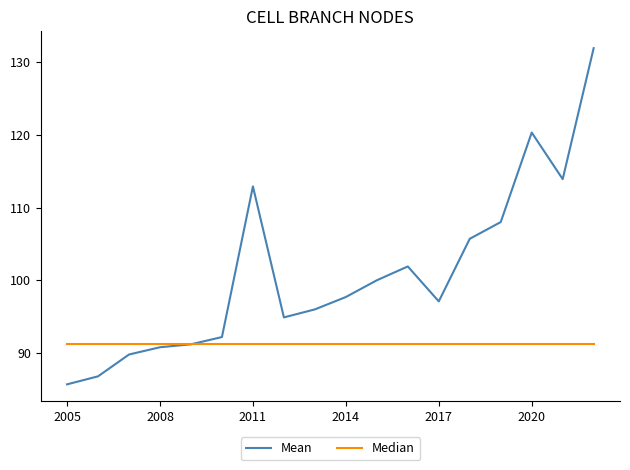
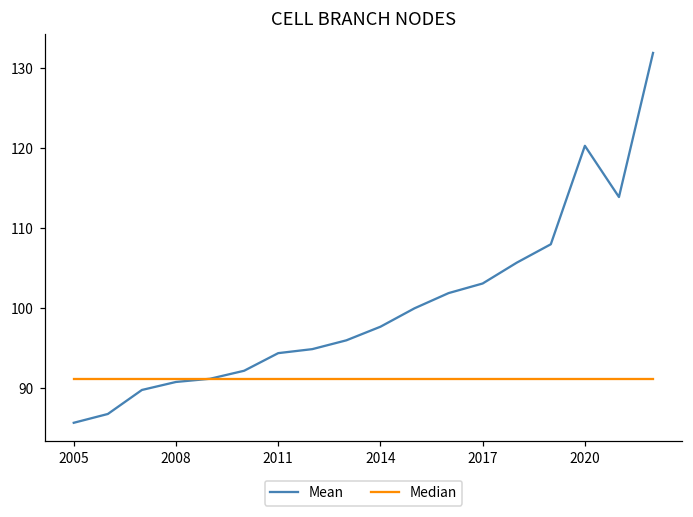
  {
    "Mean": {
      "2005": 86,
      "2008": 91,
-     "2011": 113,
+     "2011": 94,
      "2014": 98,
-     "2017": 97,
+     "2017": 103,
      "2020": 120
    },
    "Median": {
      "2005": 91,
      "2008": 91,
      "2011": 91,
      "2014": 91,
      "2017": 91,
      "2020": 91
    }
  }
